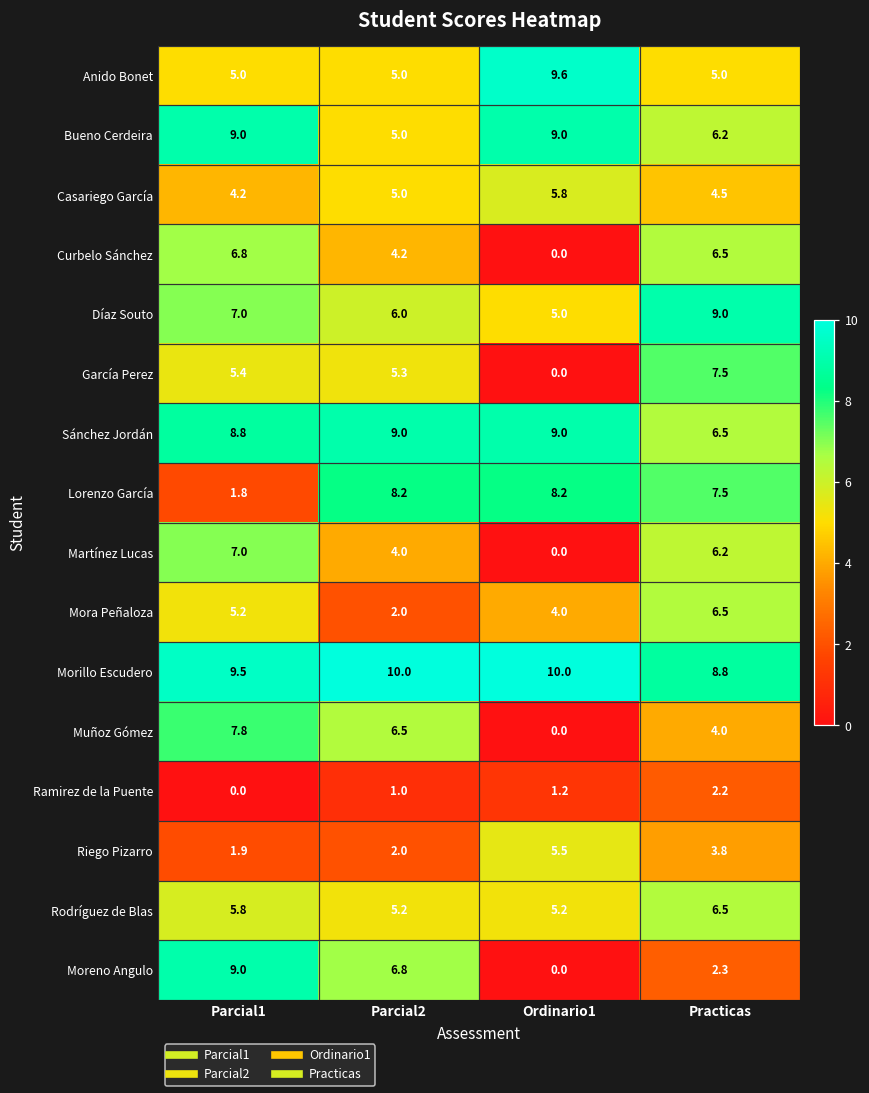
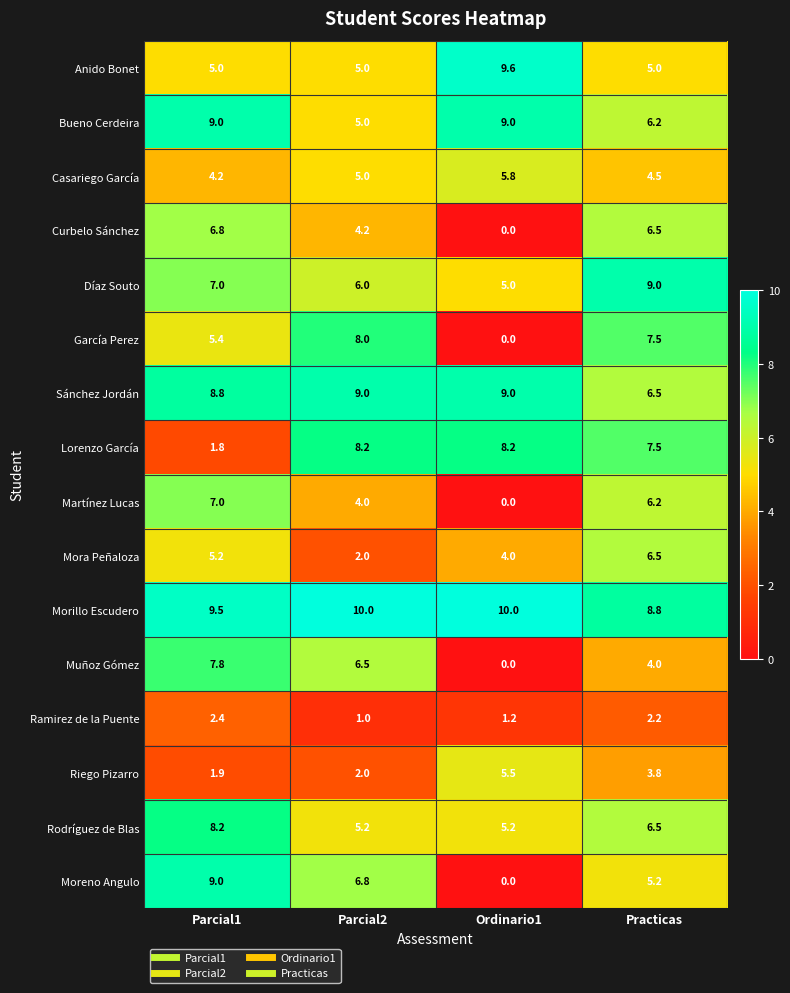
  {
    "Anido Bonet": {
      "Parcial1": 5.0,
      "Parcial2": 5.0,
      "Ordinario1": 9.6,
      "Practicas": 5.0
    },
    "Bueno Cerdeira": {
      "Parcial1": 9.0,
      "Parcial2": 5.0,
      "Ordinario1": 9.0,
      "Practicas": 6.2
    },
    "Casariego García": {
      "Parcial1": 4.2,
      "Parcial2": 5.0,
      "Ordinario1": 5.8,
      "Practicas": 4.5
    },
    "Curbelo Sánchez": {
      "Parcial1": 6.8,
      "Parcial2": 4.2,
      "Ordinario1": 0.0,
      "Practicas": 6.5
    },
    "Díaz Souto": {
      "Parcial1": 7.0,
      "Parcial2": 6.0,
      "Ordinario1": 5.0,
      "Practicas": 9.0
    },
    "García Perez": {
      "Parcial1": 5.4,
-     "Parcial2": 5.3,
+     "Parcial2": 8.0,
      "Ordinario1": 0.0,
      "Practicas": 7.5
    },
    "Sánchez Jordán": {
      "Parcial1": 8.8,
      "Parcial2": 9.0,
      "Ordinario1": 9.0,
      "Practicas": 6.5
    },
    "Lorenzo García": {
      "Parcial1": 1.8,
      "Parcial2": 8.2,
      "Ordinario1": 8.2,
      "Practicas": 7.5
    },
    "Martínez Lucas": {
      "Parcial1": 7.0,
      "Parcial2": 4.0,
      "Ordinario1": 0.0,
      "Practicas": 6.2
    },
    "Mora Peñaloza": {
      "Parcial1": 5.2,
      "Parcial2": 2.0,
      "Ordinario1": 4.0,
      "Practicas": 6.5
    },
    "Morillo Escudero": {
      "Parcial1": 9.5,
      "Parcial2": 10.0,
      "Ordinario1": 10.0,
      "Practicas": 8.8
    },
    "Muñoz Gómez": {
      "Parcial1": 7.8,
      "Parcial2": 6.5,
      "Ordinario1": 0.0,
      "Practicas": 4.0
    },
    "Ramirez de la Puente": {
-     "Parcial1": 0.0,
+     "Parcial1": 2.4,
      "Parcial2": 1.0,
      "Ordinario1": 1.2,
      "Practicas": 2.2
    },
    "Riego Pizarro": {
      "Parcial1": 1.9,
      "Parcial2": 2.0,
      "Ordinario1": 5.5,
      "Practicas": 3.8
    },
    "Rodríguez de Blas": {
-     "Parcial1": 5.8,
+     "Parcial1": 8.2,
      "Parcial2": 5.2,
      "Ordinario1": 5.2,
      "Practicas": 6.5
    },
    "Moreno Angulo": {
      "Parcial1": 9.0,
      "Parcial2": 6.8,
      "Ordinario1": 0.0,
-     "Practicas": 2.3
+     "Practicas": 5.2
    }
  }
